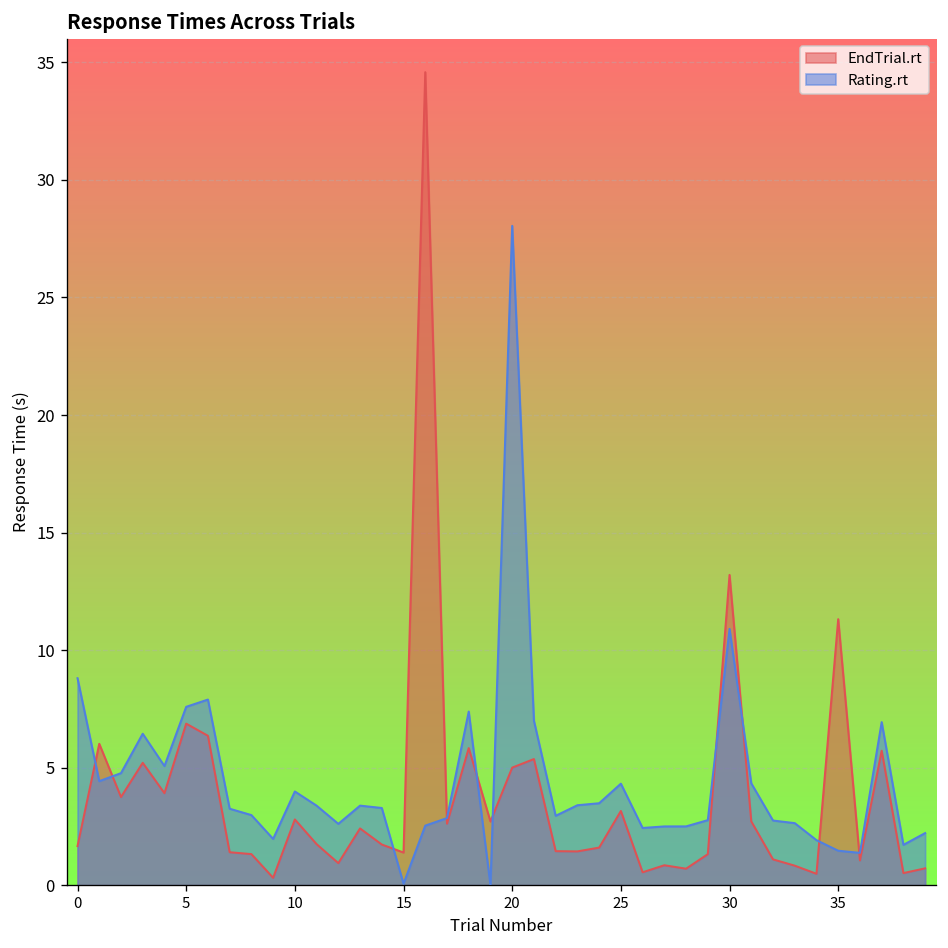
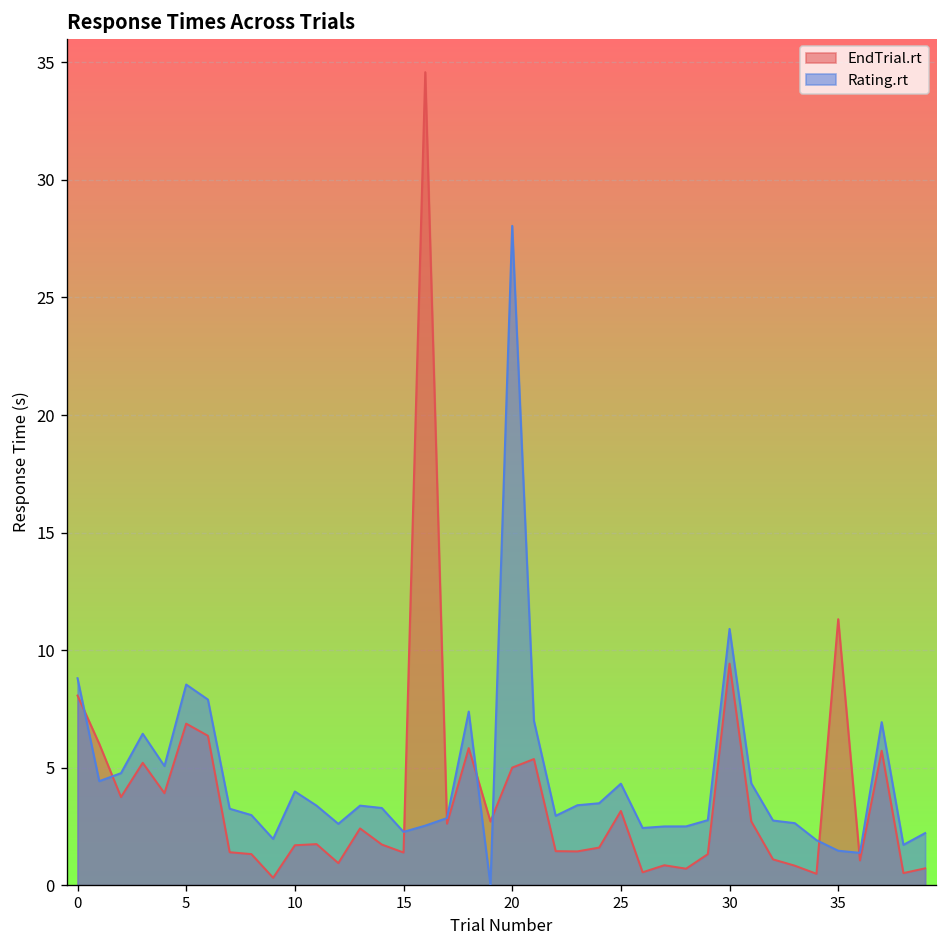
  {
    "EndTrial.rt": {
-     "0": 1.7,
+     "0": 8.1,
      "5": 6.9,
-     "10": 2.8,
+     "10": 1.7,
      "15": 1.4,
      "20": 5.0,
      "25": 3.2,
-     "30": 13.2,
+     "30": 9.4,
      "35": 11.3
    },
    "Rating.rt": {
      "0": 8.8,
-     "5": 7.6,
+     "5": 8.5,
      "10": 4.0,
-     "15": 0.1,
+     "15": 2.3,
      "20": 28.0,
      "25": 4.3,
      "30": 10.9,
      "35": 1.5
    }
  }
